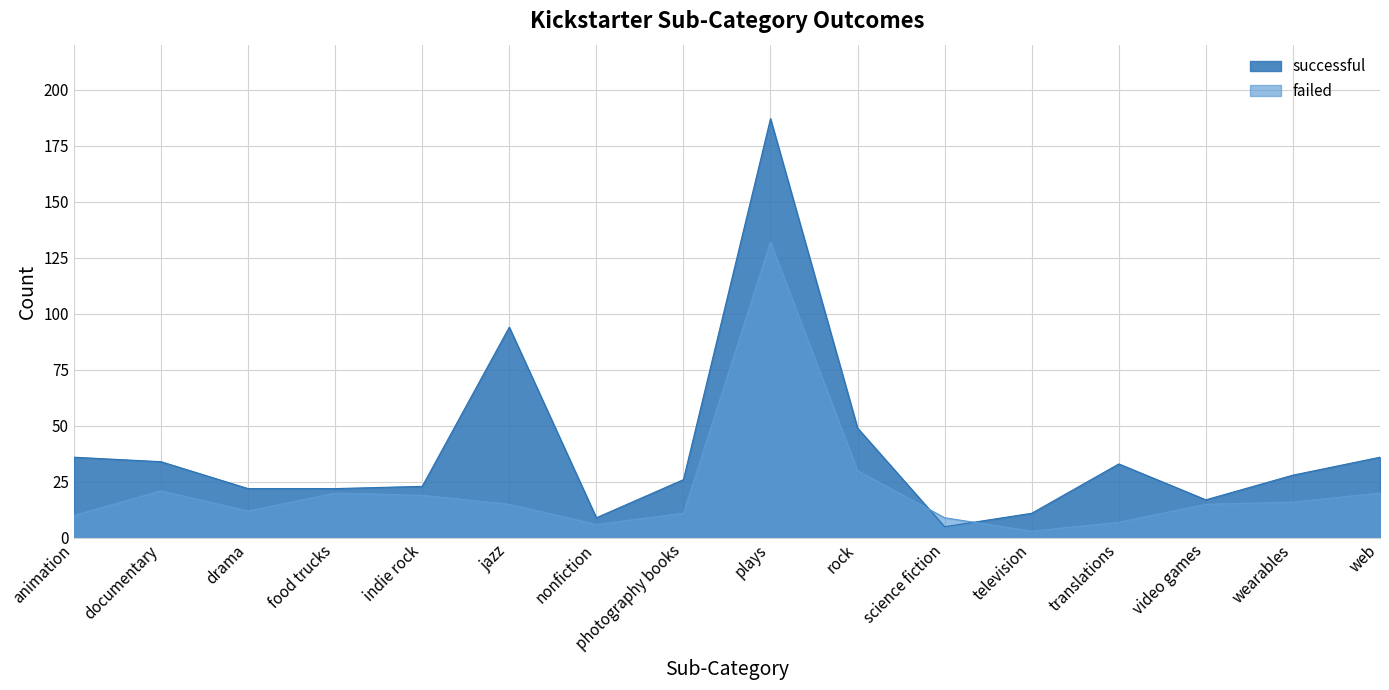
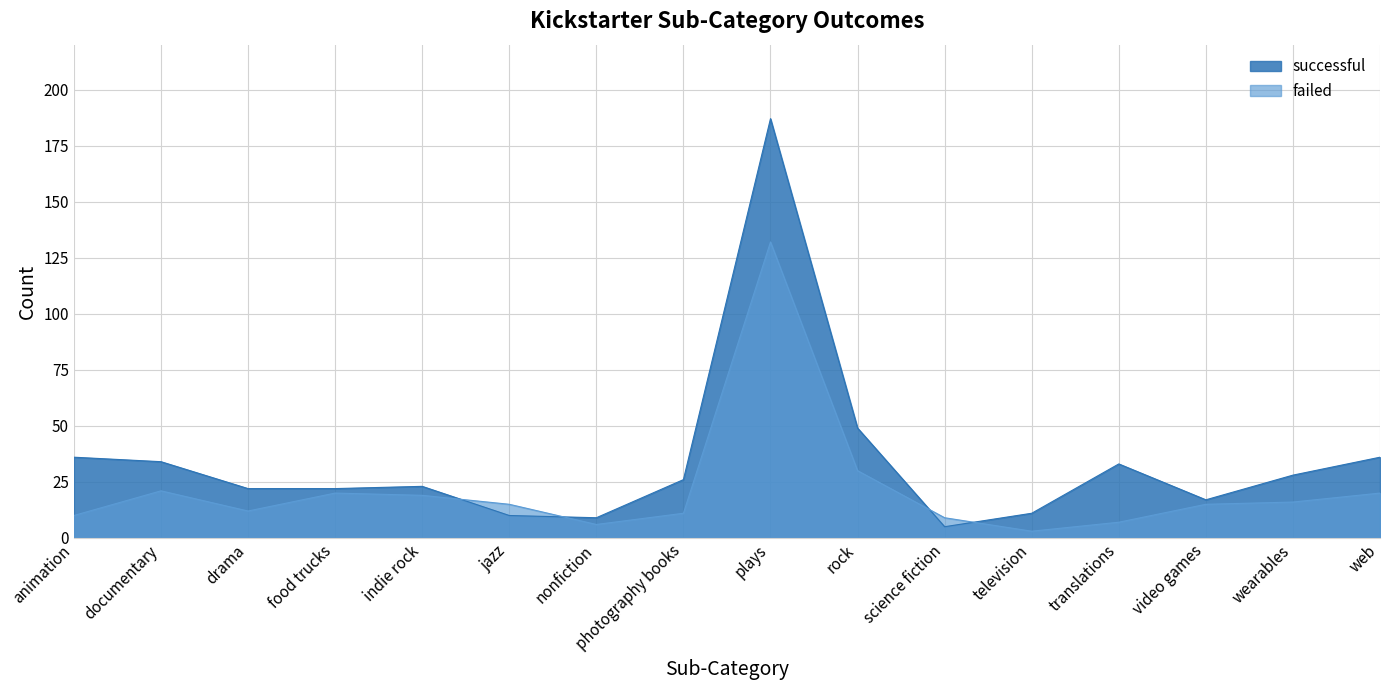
  {
    "successful": {
      "animation": 36,
      "documentary": 34,
      "drama": 22,
      "food trucks": 22,
      "indie rock": 23,
-     "jazz": 94,
+     "jazz": 10,
      "nonfiction": 9,
      "photography books": 26,
      "plays": 187,
      "rock": 49,
      "science fiction": 5,
      "television": 11,
      "translations": 33,
      "video games": 17,
      "wearables": 28,
      "web": 36
    },
    "failed": {
      "animation": 10,
      "documentary": 21,
      "drama": 12,
      "food trucks": 20,
      "indie rock": 19,
      "jazz": 15,
      "nonfiction": 6,
      "photography books": 11,
      "plays": 132,
      "rock": 30,
      "science fiction": 9,
      "television": 3,
      "translations": 7,
      "video games": 15,
      "wearables": 16,
      "web": 20
    }
  }
